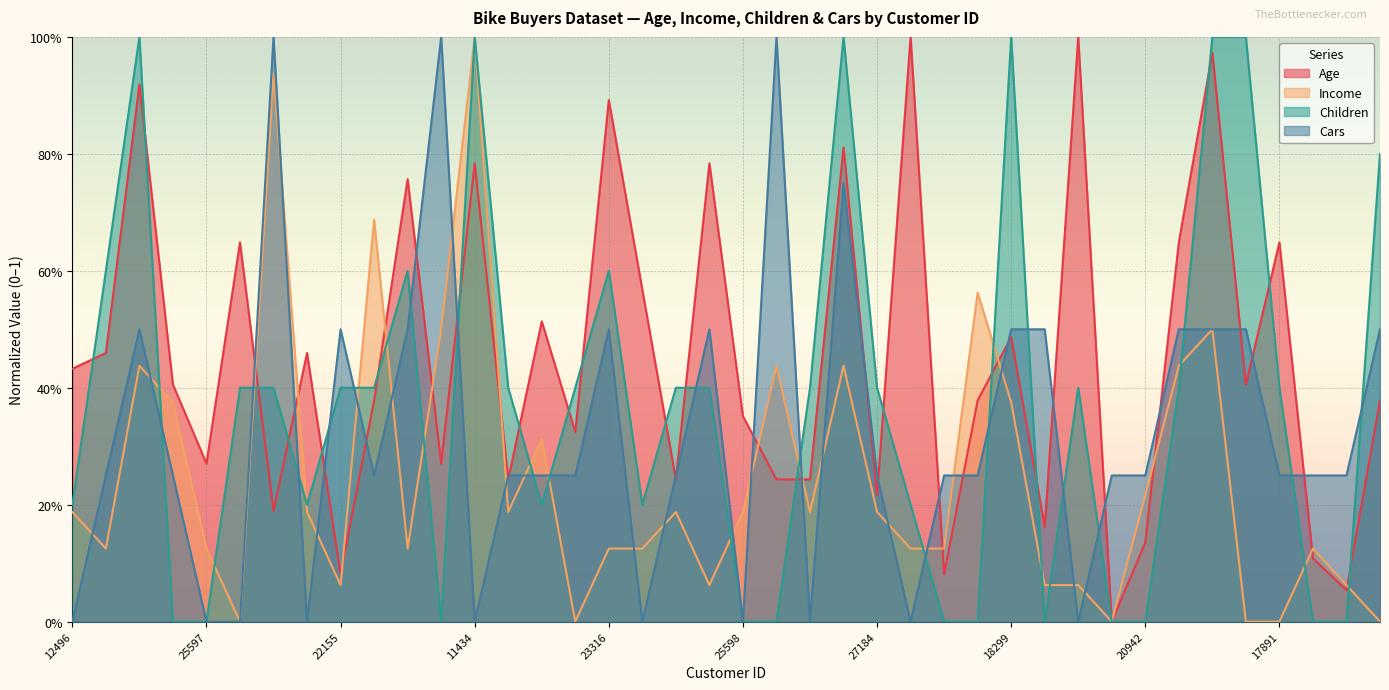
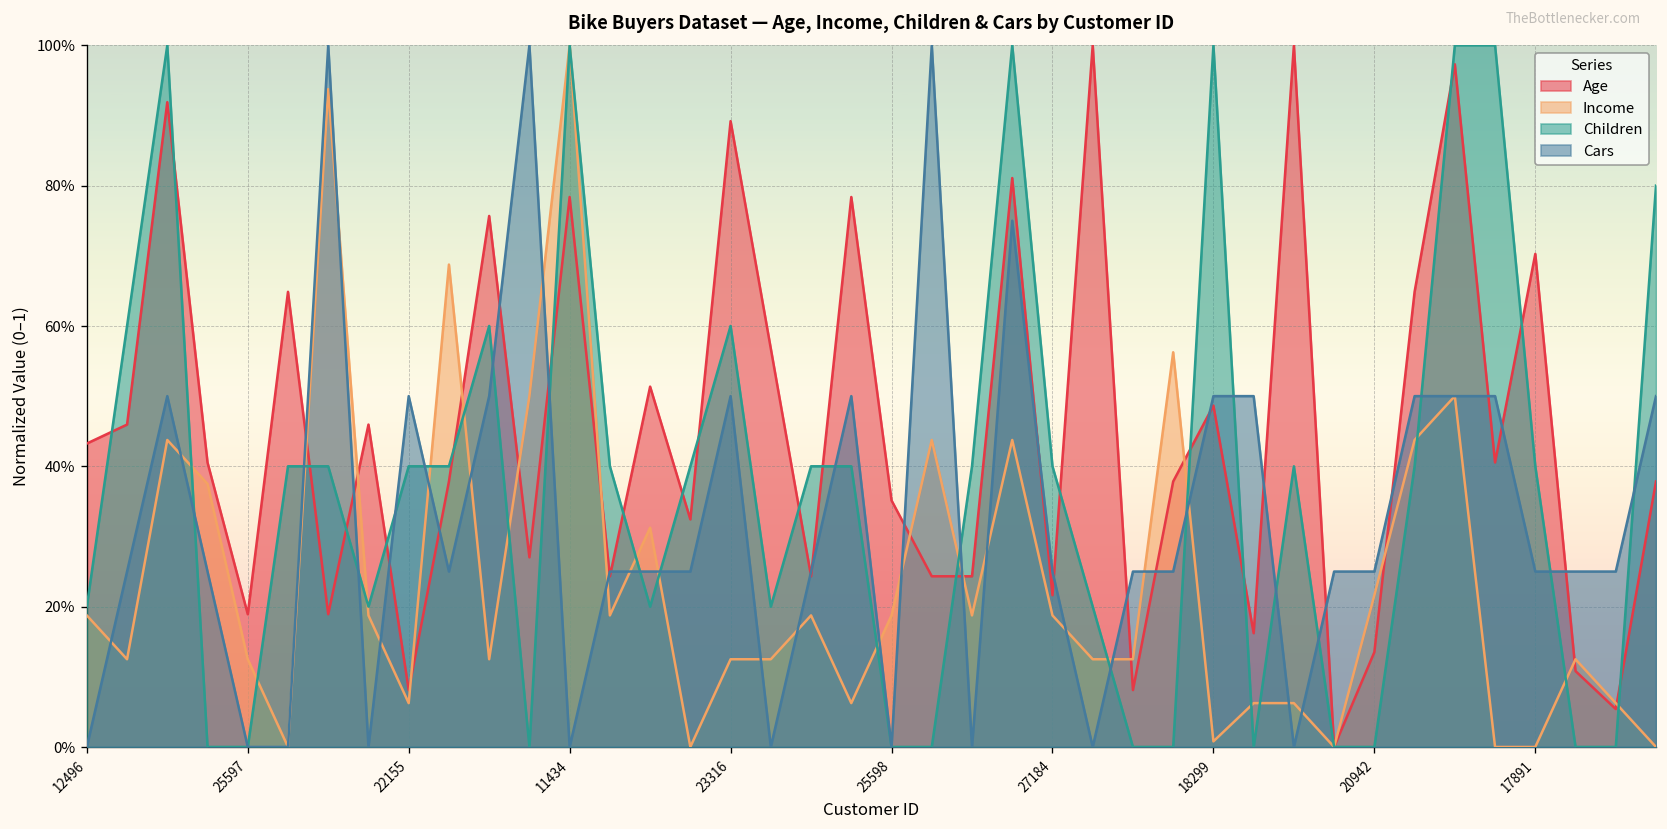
  {
    "Age": {
      "12496": "43%",
-     "25597": "27%",
+     "25597": "19%",
      "22155": "8%",
      "11434": "78%",
      "23316": "89%",
      "25598": "35%",
      "27184": "22%",
      "18299": "49%",
      "20942": "14%",
-     "17891": "65%"
+     "17891": "70%"
    },
    "Income": {
      "12496": "19%",
      "25597": "13%",
      "22155": "6%",
      "23316": "13%",
      "25598": "19%",
      "27184": "19%",
-     "18299": "38%",
+     "18299": "1%",
      "20942": "22%",
      "17891": "0%"
    }
  }
